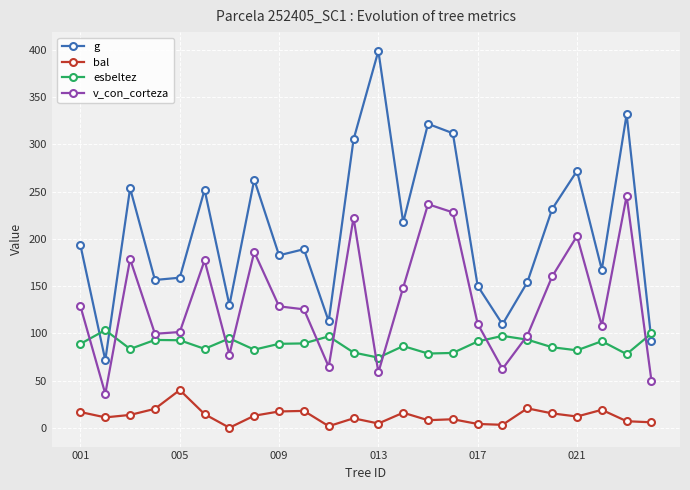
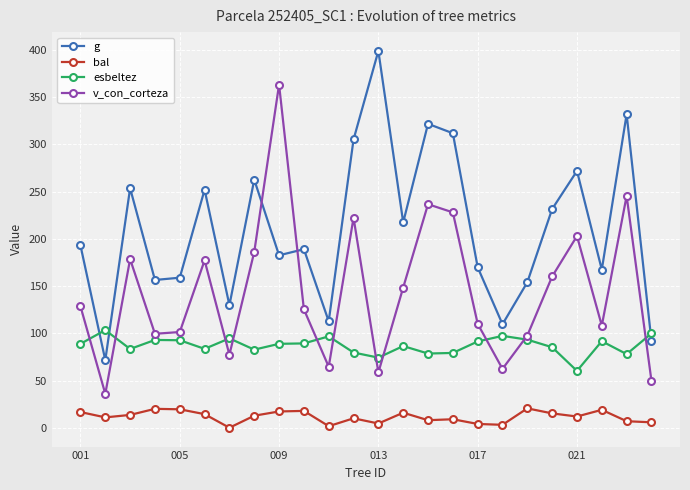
  {
    "g": {
      "001": 190,
      "005": 160,
      "009": 180,
      "013": 400,
-     "017": 150,
+     "017": 170,
      "021": 270
    },
    "bal": {
      "001": 20,
-     "005": 40,
+     "005": 20,
      "009": 20,
      "013": 0,
      "017": 0,
      "021": 10
    },
    "esbeltez": {
      "001": 90,
      "005": 90,
      "009": 90,
      "013": 70,
      "017": 90,
-     "021": 80
+     "021": 60
    },
    "v_con_corteza": {
      "001": 130,
      "005": 100,
-     "009": 130,
+     "009": 360,
      "013": 60,
      "017": 110,
      "021": 200
    }
  }
